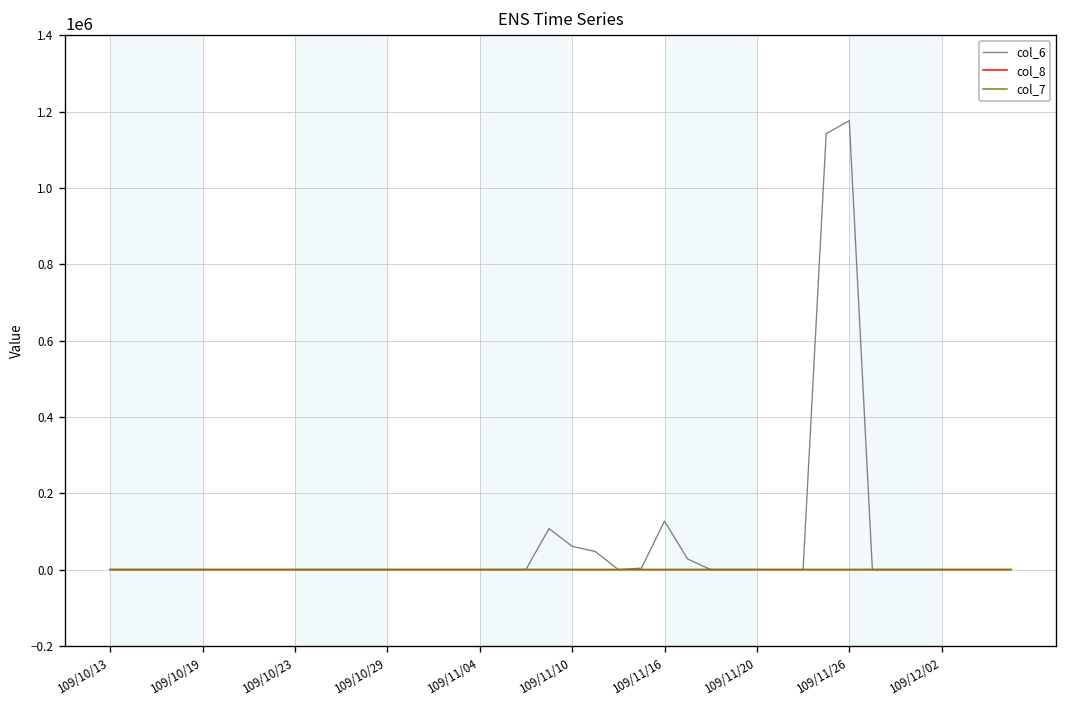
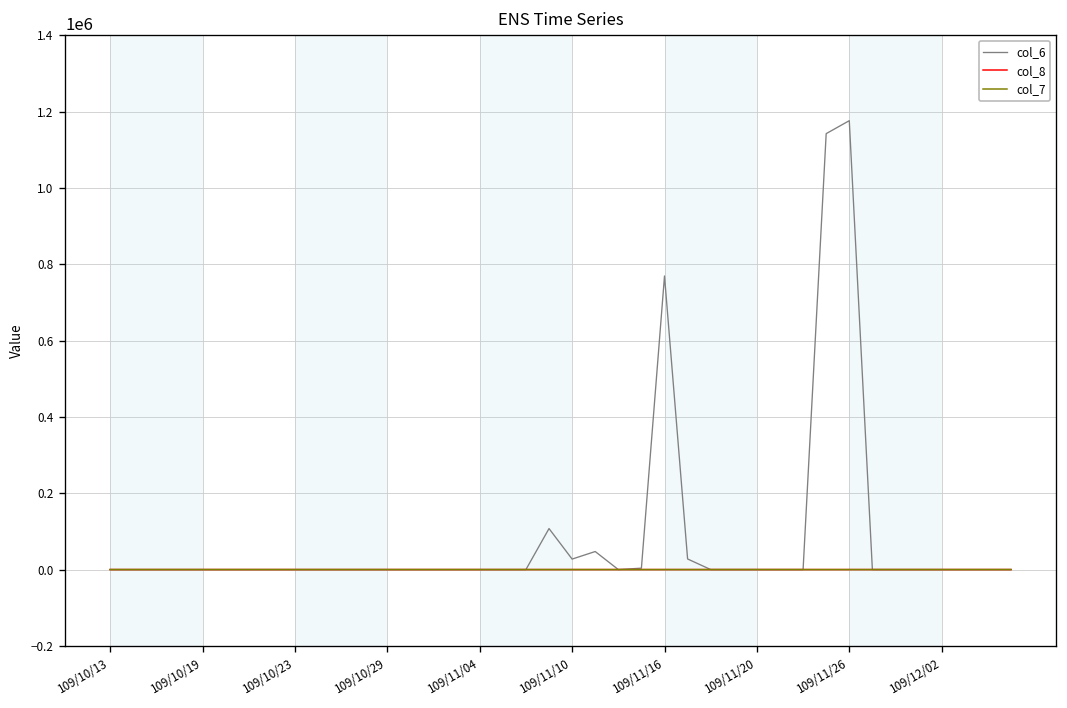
  {
    "col_6": {
-     "109/11/10": 60000,
-     "109/11/16": 130000,
+     "109/11/10": 30000,
+     "109/11/16": 770000,
      "109/11/26": 1180000
    },
    "col_7": {
      "109/11/10": 0,
      "109/11/16": 0,
      "109/11/26": 0
    }
  }
